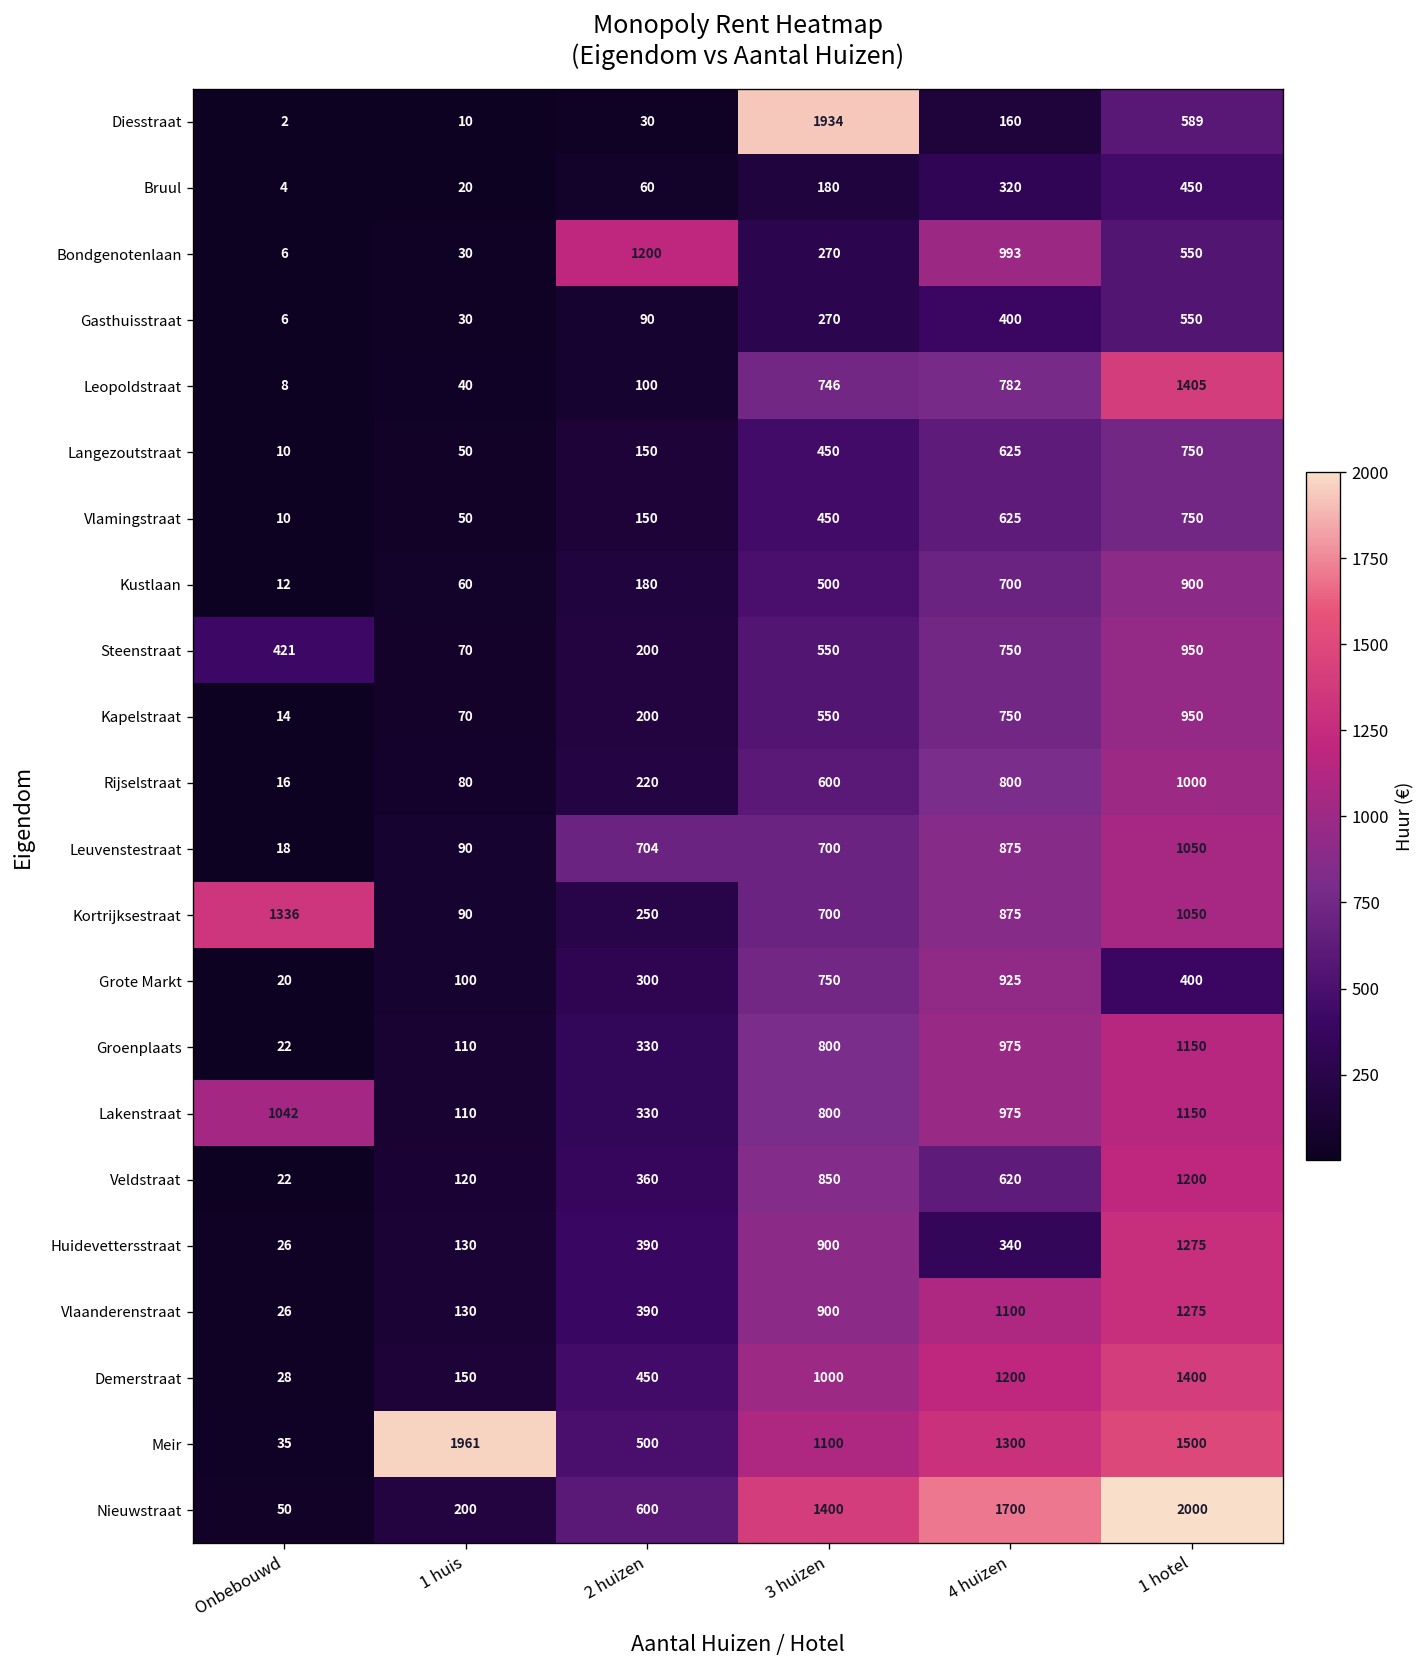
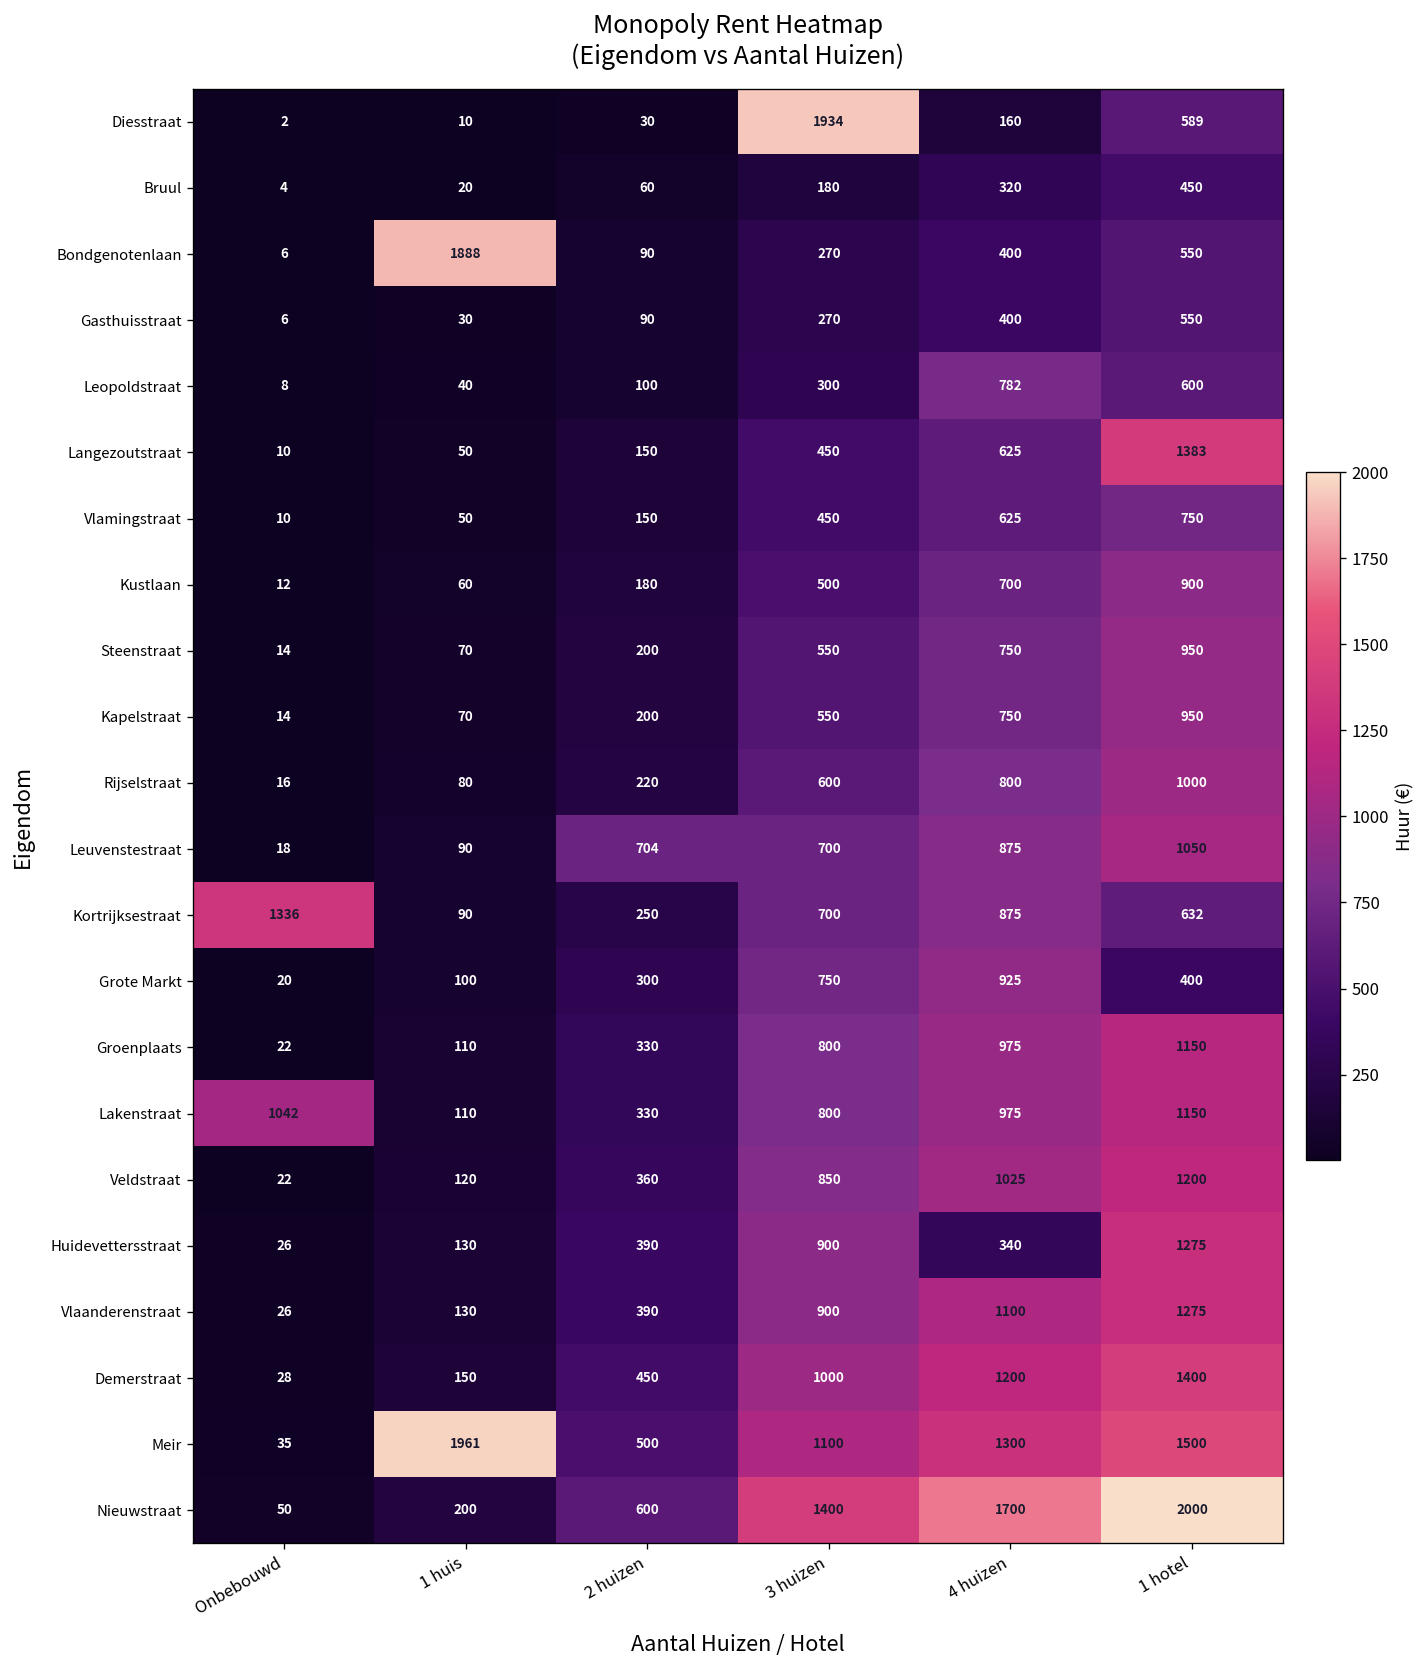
  {
    "Diesstraat": {
      "Onbebouwd": 2,
      "1 huis": 10,
      "2 huizen": 30,
      "3 huizen": 1934,
      "4 huizen": 160,
      "1 hotel": 589
    },
    "Bruul": {
      "Onbebouwd": 4,
      "1 huis": 20,
      "2 huizen": 60,
      "3 huizen": 180,
      "4 huizen": 320,
      "1 hotel": 450
    },
    "Bondgenotenlaan": {
      "Onbebouwd": 6,
-     "1 huis": 30,
-     "2 huizen": 1200,
+     "1 huis": 1888,
+     "2 huizen": 90,
      "3 huizen": 270,
-     "4 huizen": 993,
+     "4 huizen": 400,
      "1 hotel": 550
    },
    "Gasthuisstraat": {
      "Onbebouwd": 6,
      "1 huis": 30,
      "2 huizen": 90,
      "3 huizen": 270,
      "4 huizen": 400,
      "1 hotel": 550
    },
    "Leopoldstraat": {
      "Onbebouwd": 8,
      "1 huis": 40,
      "2 huizen": 100,
-     "3 huizen": 746,
+     "3 huizen": 300,
      "4 huizen": 782,
-     "1 hotel": 1405
+     "1 hotel": 600
    },
    "Langezoutstraat": {
      "Onbebouwd": 10,
      "1 huis": 50,
      "2 huizen": 150,
      "3 huizen": 450,
      "4 huizen": 625,
-     "1 hotel": 750
+     "1 hotel": 1383
    },
    "Vlamingstraat": {
      "Onbebouwd": 10,
      "1 huis": 50,
      "2 huizen": 150,
      "3 huizen": 450,
      "4 huizen": 625,
      "1 hotel": 750
    },
    "Kustlaan": {
      "Onbebouwd": 12,
      "1 huis": 60,
      "2 huizen": 180,
      "3 huizen": 500,
      "4 huizen": 700,
      "1 hotel": 900
    },
    "Steenstraat": {
-     "Onbebouwd": 421,
+     "Onbebouwd": 14,
      "1 huis": 70,
      "2 huizen": 200,
      "3 huizen": 550,
      "4 huizen": 750,
      "1 hotel": 950
    },
    "Kapelstraat": {
      "Onbebouwd": 14,
      "1 huis": 70,
      "2 huizen": 200,
      "3 huizen": 550,
      "4 huizen": 750,
      "1 hotel": 950
    },
    "Rijselstraat": {
      "Onbebouwd": 16,
      "1 huis": 80,
      "2 huizen": 220,
      "3 huizen": 600,
      "4 huizen": 800,
      "1 hotel": 1000
    },
    "Leuvenstestraat": {
      "Onbebouwd": 18,
      "1 huis": 90,
      "2 huizen": 704,
      "3 huizen": 700,
      "4 huizen": 875,
      "1 hotel": 1050
    },
    "Kortrijksestraat": {
      "Onbebouwd": 1336,
      "1 huis": 90,
      "2 huizen": 250,
      "3 huizen": 700,
      "4 huizen": 875,
-     "1 hotel": 1050
+     "1 hotel": 632
    },
    "Grote Markt": {
      "Onbebouwd": 20,
      "1 huis": 100,
      "2 huizen": 300,
      "3 huizen": 750,
      "4 huizen": 925,
      "1 hotel": 400
    },
    "Groenplaats": {
      "Onbebouwd": 22,
      "1 huis": 110,
      "2 huizen": 330,
      "3 huizen": 800,
      "4 huizen": 975,
      "1 hotel": 1150
    },
    "Lakenstraat": {
      "Onbebouwd": 1042,
      "1 huis": 110,
      "2 huizen": 330,
      "3 huizen": 800,
      "4 huizen": 975,
      "1 hotel": 1150
    },
    "Veldstraat": {
      "Onbebouwd": 22,
      "1 huis": 120,
      "2 huizen": 360,
      "3 huizen": 850,
-     "4 huizen": 620,
+     "4 huizen": 1025,
      "1 hotel": 1200
    },
    "Huidevettersstraat": {
      "Onbebouwd": 26,
      "1 huis": 130,
      "2 huizen": 390,
      "3 huizen": 900,
      "4 huizen": 340,
      "1 hotel": 1275
    },
    "Vlaanderenstraat": {
      "Onbebouwd": 26,
      "1 huis": 130,
      "2 huizen": 390,
      "3 huizen": 900,
      "4 huizen": 1100,
      "1 hotel": 1275
    },
    "Demerstraat": {
      "Onbebouwd": 28,
      "1 huis": 150,
      "2 huizen": 450,
      "3 huizen": 1000,
      "4 huizen": 1200,
      "1 hotel": 1400
    },
    "Meir": {
      "Onbebouwd": 35,
      "1 huis": 1961,
      "2 huizen": 500,
      "3 huizen": 1100,
      "4 huizen": 1300,
      "1 hotel": 1500
    },
    "Nieuwstraat": {
      "Onbebouwd": 50,
      "1 huis": 200,
      "2 huizen": 600,
      "3 huizen": 1400,
      "4 huizen": 1700,
      "1 hotel": 2000
    }
  }
